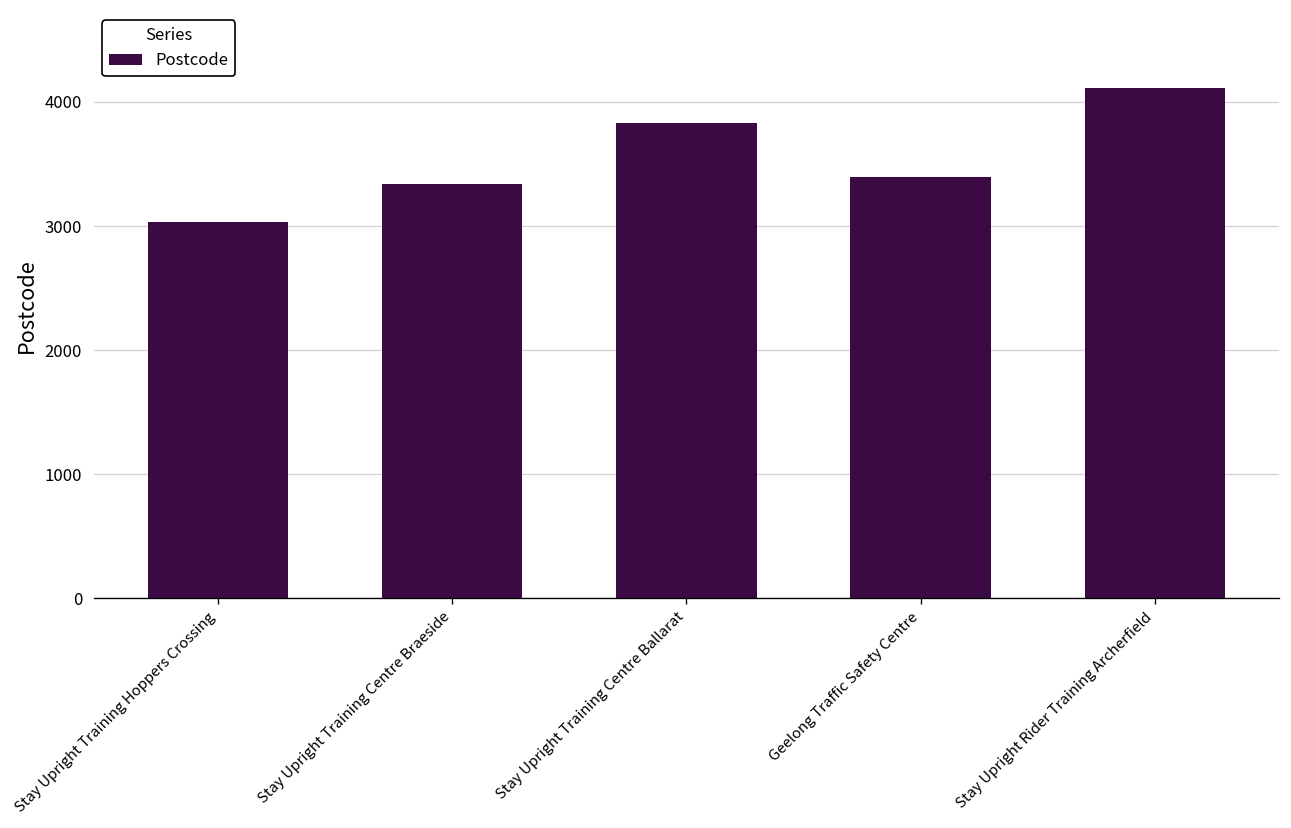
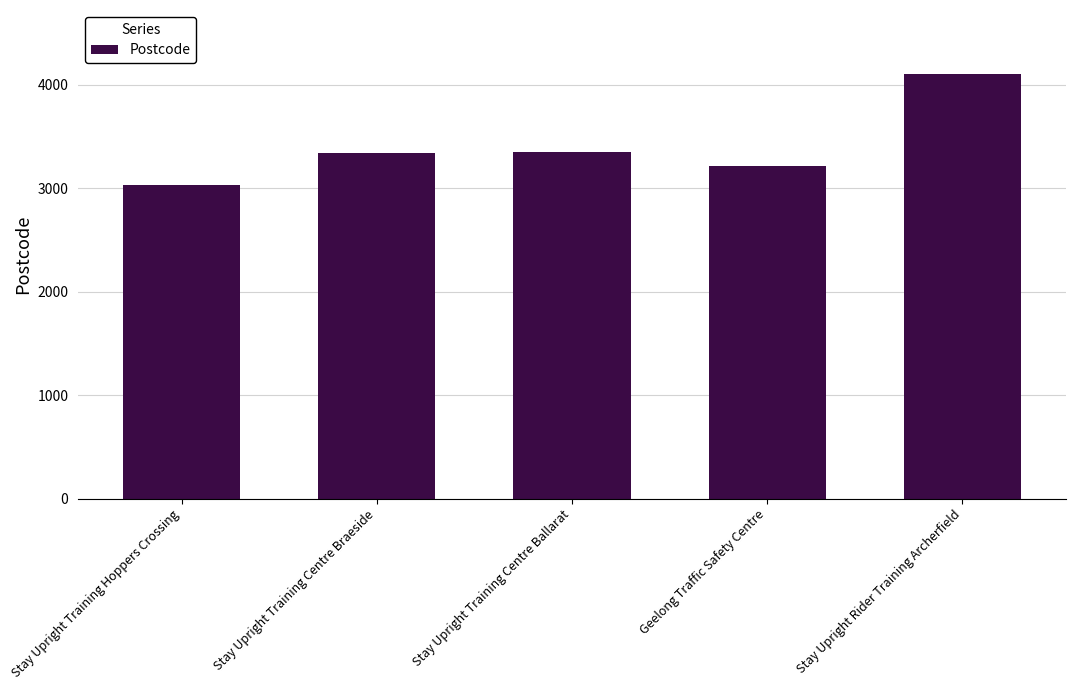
  {
    "Stay Upright Training Hoppers Crossing": 3030,
    "Stay Upright Training Centre Braeside": 3340,
-   "Stay Upright Training Centre Ballarat": 3830,
-   "Geelong Traffic Safety Centre": 3390,
+   "Stay Upright Training Centre Ballarat": 3360,
+   "Geelong Traffic Safety Centre": 3220,
    "Stay Upright Rider Training Archerfield": 4110
  }
